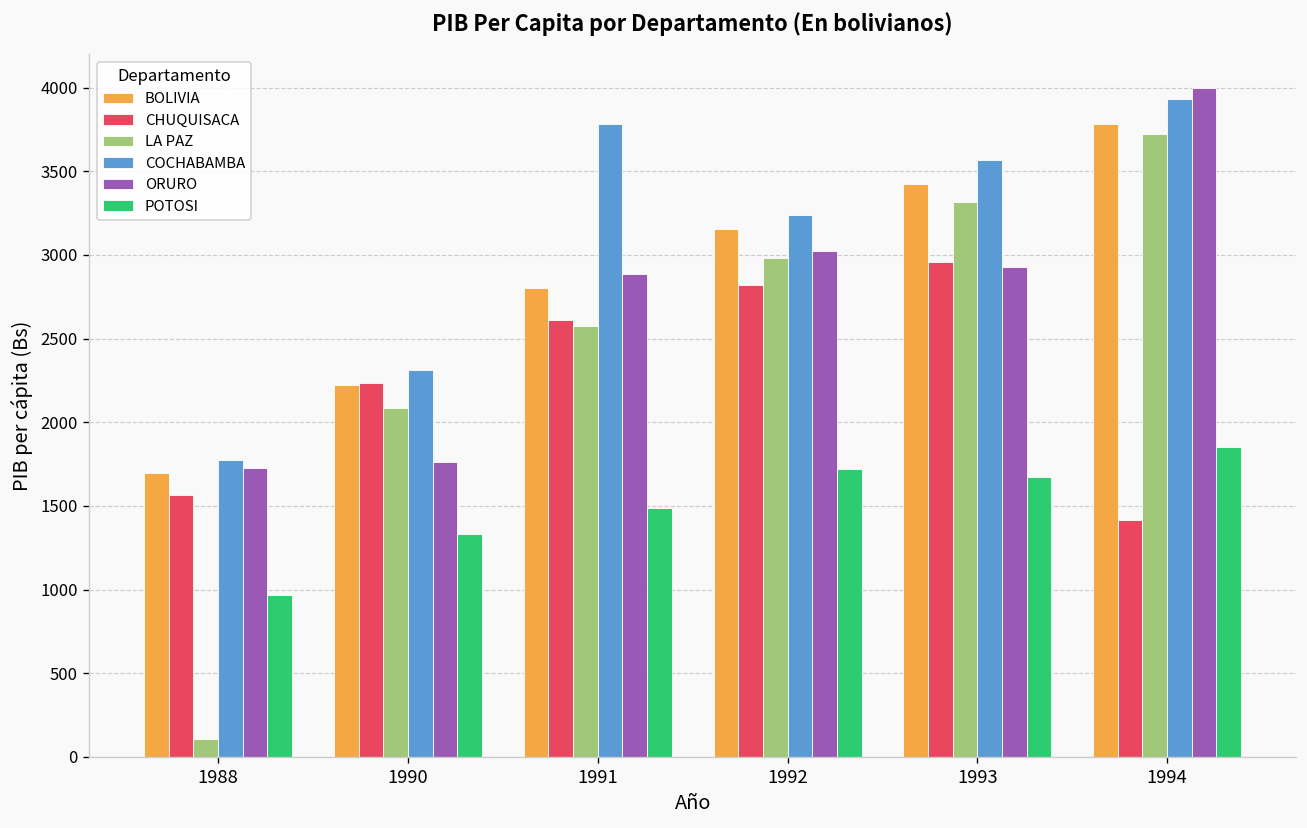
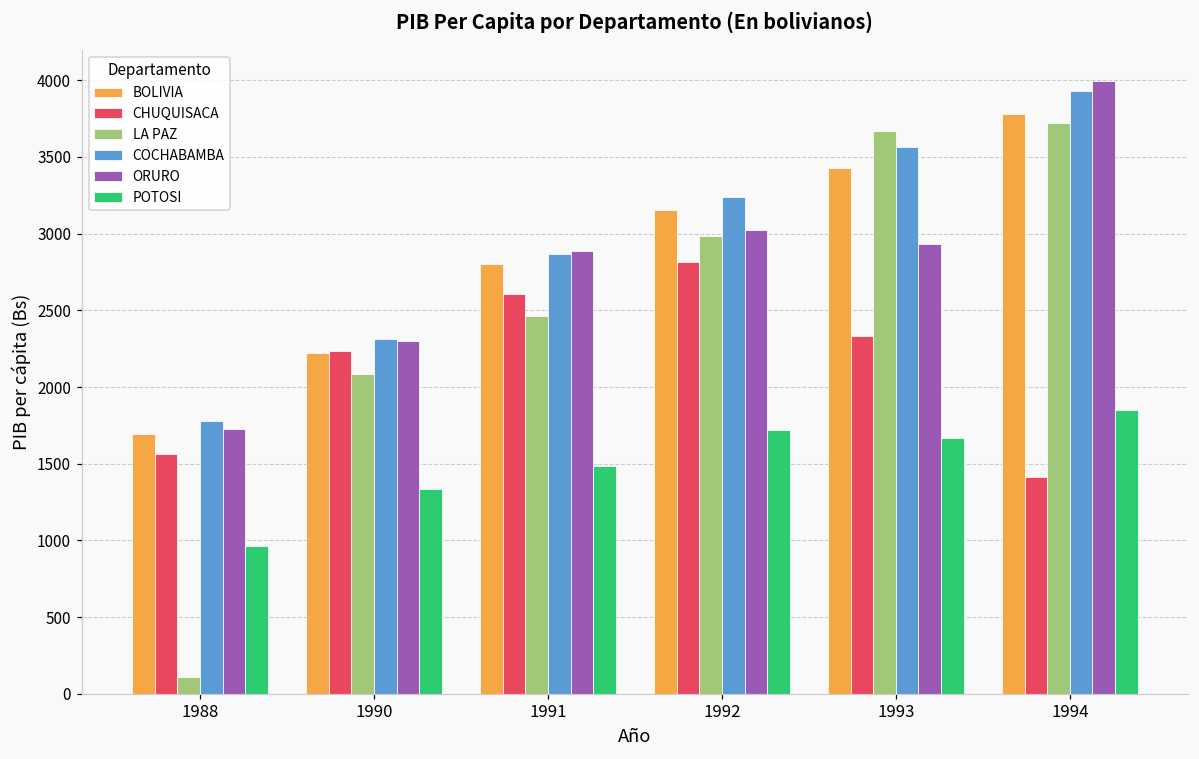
  {
    "BOLIVIA": {
      "1988": 1700,
      "1990": 2220,
      "1991": 2800,
      "1992": 3150,
      "1993": 3430,
      "1994": 3780
    },
    "CHUQUISACA": {
      "1988": 1560,
      "1990": 2240,
      "1991": 2610,
      "1992": 2820,
-     "1993": 2960,
+     "1993": 2330,
      "1994": 1420
    },
    "LA PAZ": {
      "1988": 110,
      "1990": 2080,
-     "1991": 2570,
+     "1991": 2460,
      "1992": 2980,
-     "1993": 3320,
+     "1993": 3670,
      "1994": 3720
    },
    "COCHABAMBA": {
      "1988": 1780,
      "1990": 2310,
-     "1991": 3780,
+     "1991": 2870,
      "1992": 3240,
      "1993": 3570,
      "1994": 3930
    },
    "ORURO": {
      "1988": 1730,
-     "1990": 1760,
+     "1990": 2300,
      "1991": 2890,
      "1992": 3020,
      "1993": 2930,
      "1994": 4000
    },
    "POTOSI": {
      "1988": 970,
      "1990": 1330,
      "1991": 1490,
      "1992": 1720,
      "1993": 1670,
      "1994": 1850
    }
  }
